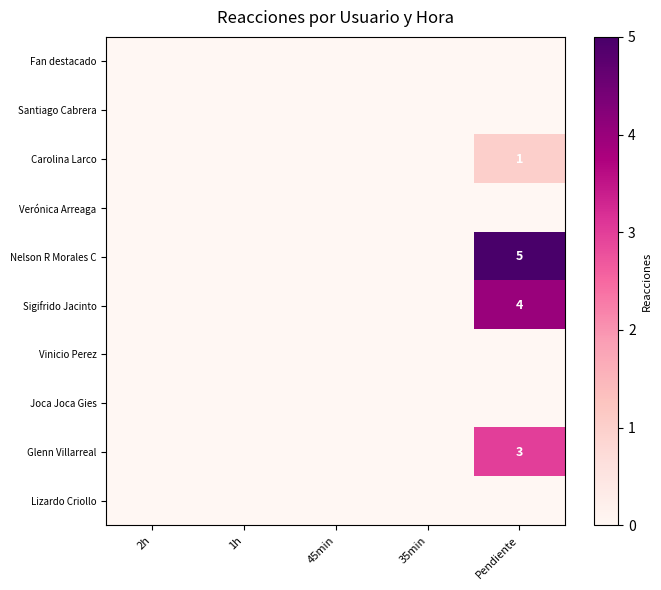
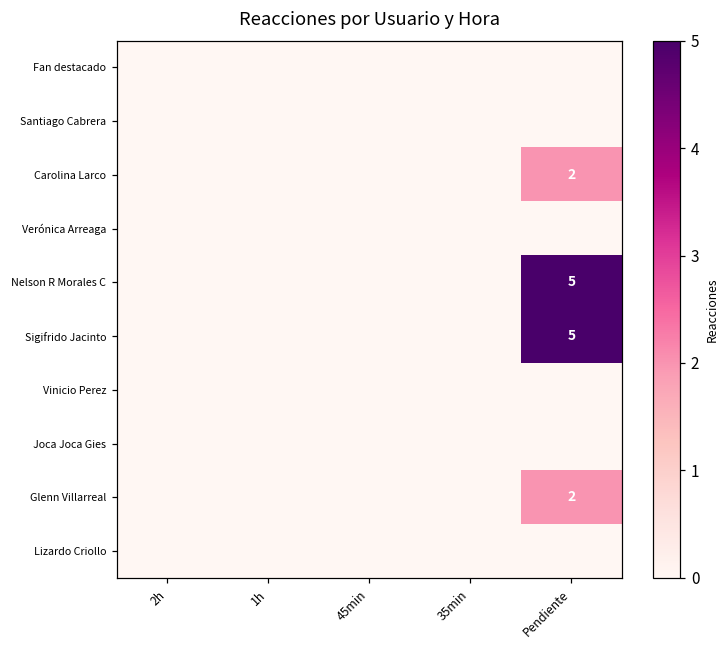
  {
    "Carolina Larco": {
-     "Pendiente": 1
+     "Pendiente": 2
    },
    "Nelson R Morales C": {
      "Pendiente": 5
    },
    "Sigifrido Jacinto": {
-     "Pendiente": 4
+     "Pendiente": 5
    },
    "Glenn Villarreal": {
-     "Pendiente": 3
+     "Pendiente": 2
    }
  }
